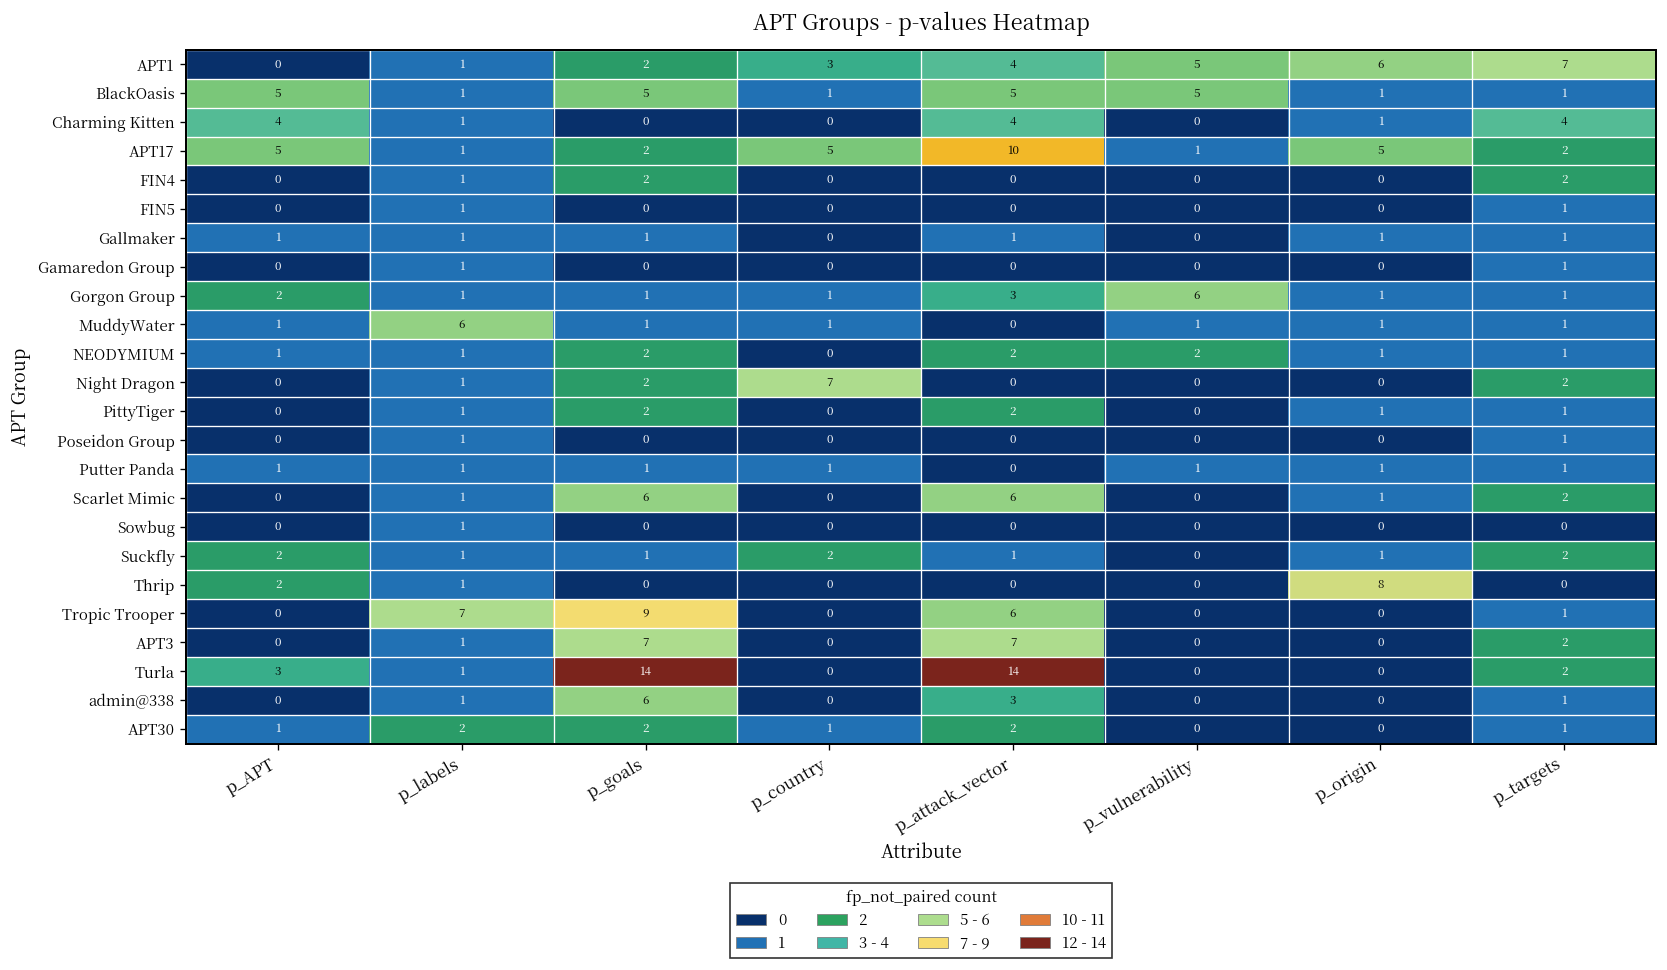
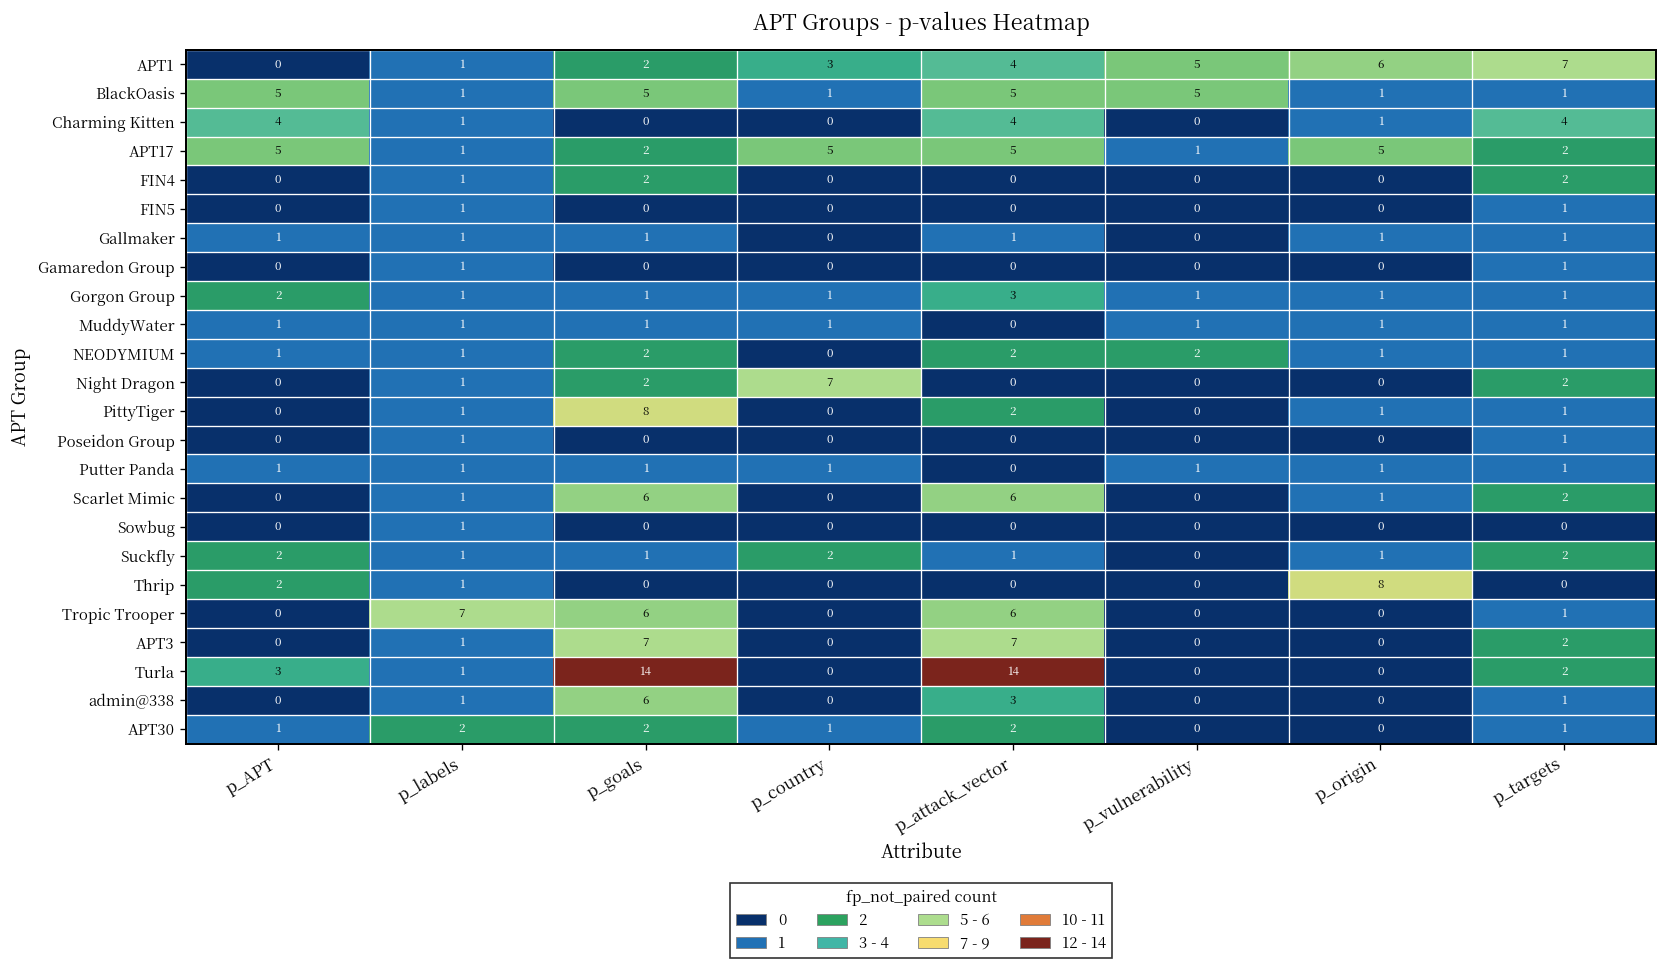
  {
    "APT1": {
      "p_APT": 0,
      "p_labels": 1,
      "p_goals": 2,
      "p_country": 3,
      "p_attack_vector": 4,
      "p_vulnerability": 5,
      "p_origin": 6,
      "p_targets": 7
    },
    "BlackOasis": {
      "p_APT": 5,
      "p_labels": 1,
      "p_goals": 5,
      "p_country": 1,
      "p_attack_vector": 5,
      "p_vulnerability": 5,
      "p_origin": 1,
      "p_targets": 1
    },
    "Charming Kitten": {
      "p_APT": 4,
      "p_labels": 1,
      "p_goals": 0,
      "p_country": 0,
      "p_attack_vector": 4,
      "p_vulnerability": 0,
      "p_origin": 1,
      "p_targets": 4
    },
    "APT17": {
      "p_APT": 5,
      "p_labels": 1,
      "p_goals": 2,
      "p_country": 5,
-     "p_attack_vector": 10,
+     "p_attack_vector": 5,
      "p_vulnerability": 1,
      "p_origin": 5,
      "p_targets": 2
    },
    "FIN4": {
      "p_APT": 0,
      "p_labels": 1,
      "p_goals": 2,
      "p_country": 0,
      "p_attack_vector": 0,
      "p_vulnerability": 0,
      "p_origin": 0,
      "p_targets": 2
    },
    "FIN5": {
      "p_APT": 0,
      "p_labels": 1,
      "p_goals": 0,
      "p_country": 0,
      "p_attack_vector": 0,
      "p_vulnerability": 0,
      "p_origin": 0,
      "p_targets": 1
    },
    "Gallmaker": {
      "p_APT": 1,
      "p_labels": 1,
      "p_goals": 1,
      "p_country": 0,
      "p_attack_vector": 1,
      "p_vulnerability": 0,
      "p_origin": 1,
      "p_targets": 1
    },
    "Gamaredon Group": {
      "p_APT": 0,
      "p_labels": 1,
      "p_goals": 0,
      "p_country": 0,
      "p_attack_vector": 0,
      "p_vulnerability": 0,
      "p_origin": 0,
      "p_targets": 1
    },
    "Gorgon Group": {
      "p_APT": 2,
      "p_labels": 1,
      "p_goals": 1,
      "p_country": 1,
      "p_attack_vector": 3,
-     "p_vulnerability": 6,
+     "p_vulnerability": 1,
      "p_origin": 1,
      "p_targets": 1
    },
    "MuddyWater": {
      "p_APT": 1,
-     "p_labels": 6,
+     "p_labels": 1,
      "p_goals": 1,
      "p_country": 1,
      "p_attack_vector": 0,
      "p_vulnerability": 1,
      "p_origin": 1,
      "p_targets": 1
    },
    "NEODYMIUM": {
      "p_APT": 1,
      "p_labels": 1,
      "p_goals": 2,
      "p_country": 0,
      "p_attack_vector": 2,
      "p_vulnerability": 2,
      "p_origin": 1,
      "p_targets": 1
    },
    "Night Dragon": {
      "p_APT": 0,
      "p_labels": 1,
      "p_goals": 2,
      "p_country": 7,
      "p_attack_vector": 0,
      "p_vulnerability": 0,
      "p_origin": 0,
      "p_targets": 2
    },
    "PittyTiger": {
      "p_APT": 0,
      "p_labels": 1,
-     "p_goals": 2,
+     "p_goals": 8,
      "p_country": 0,
      "p_attack_vector": 2,
      "p_vulnerability": 0,
      "p_origin": 1,
      "p_targets": 1
    },
    "Poseidon Group": {
      "p_APT": 0,
      "p_labels": 1,
      "p_goals": 0,
      "p_country": 0,
      "p_attack_vector": 0,
      "p_vulnerability": 0,
      "p_origin": 0,
      "p_targets": 1
    },
    "Putter Panda": {
      "p_APT": 1,
      "p_labels": 1,
      "p_goals": 1,
      "p_country": 1,
      "p_attack_vector": 0,
      "p_vulnerability": 1,
      "p_origin": 1,
      "p_targets": 1
    },
    "Scarlet Mimic": {
      "p_APT": 0,
      "p_labels": 1,
      "p_goals": 6,
      "p_country": 0,
      "p_attack_vector": 6,
      "p_vulnerability": 0,
      "p_origin": 1,
      "p_targets": 2
    },
    "Sowbug": {
      "p_APT": 0,
      "p_labels": 1,
      "p_goals": 0,
      "p_country": 0,
      "p_attack_vector": 0,
      "p_vulnerability": 0,
      "p_origin": 0,
      "p_targets": 0
    },
    "Suckfly": {
      "p_APT": 2,
      "p_labels": 1,
      "p_goals": 1,
      "p_country": 2,
      "p_attack_vector": 1,
      "p_vulnerability": 0,
      "p_origin": 1,
      "p_targets": 2
    },
    "Thrip": {
      "p_APT": 2,
      "p_labels": 1,
      "p_goals": 0,
      "p_country": 0,
      "p_attack_vector": 0,
      "p_vulnerability": 0,
      "p_origin": 8,
      "p_targets": 0
    },
    "Tropic Trooper": {
      "p_APT": 0,
      "p_labels": 7,
-     "p_goals": 9,
+     "p_goals": 6,
      "p_country": 0,
      "p_attack_vector": 6,
      "p_vulnerability": 0,
      "p_origin": 0,
      "p_targets": 1
    },
    "APT3": {
      "p_APT": 0,
      "p_labels": 1,
      "p_goals": 7,
      "p_country": 0,
      "p_attack_vector": 7,
      "p_vulnerability": 0,
      "p_origin": 0,
      "p_targets": 2
    },
    "Turla": {
      "p_APT": 3,
      "p_labels": 1,
      "p_goals": 14,
      "p_country": 0,
      "p_attack_vector": 14,
      "p_vulnerability": 0,
      "p_origin": 0,
      "p_targets": 2
    },
    "admin@338": {
      "p_APT": 0,
      "p_labels": 1,
      "p_goals": 6,
      "p_country": 0,
      "p_attack_vector": 3,
      "p_vulnerability": 0,
      "p_origin": 0,
      "p_targets": 1
    },
    "APT30": {
      "p_APT": 1,
      "p_labels": 2,
      "p_goals": 2,
      "p_country": 1,
      "p_attack_vector": 2,
      "p_vulnerability": 0,
      "p_origin": 0,
      "p_targets": 1
    }
  }
